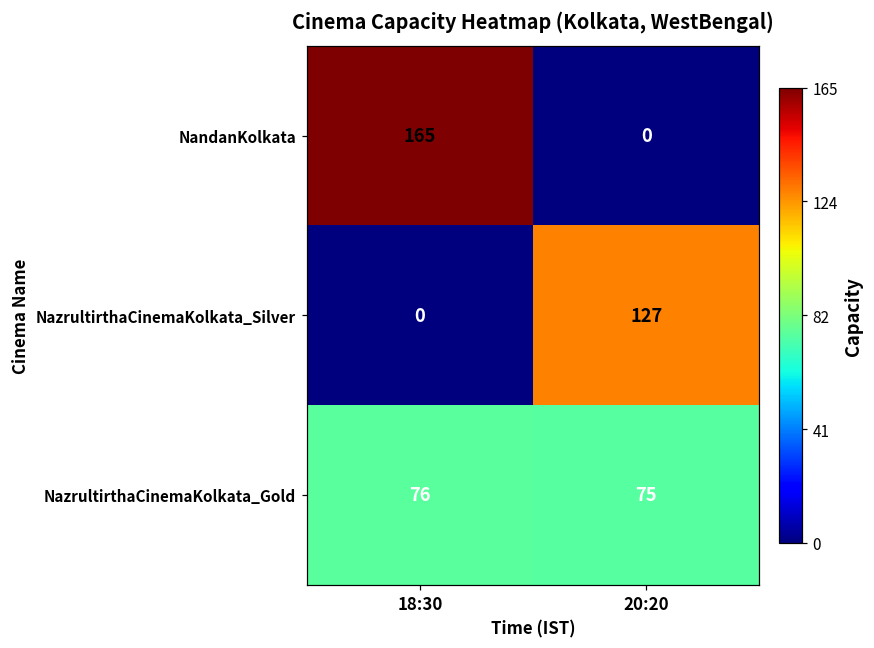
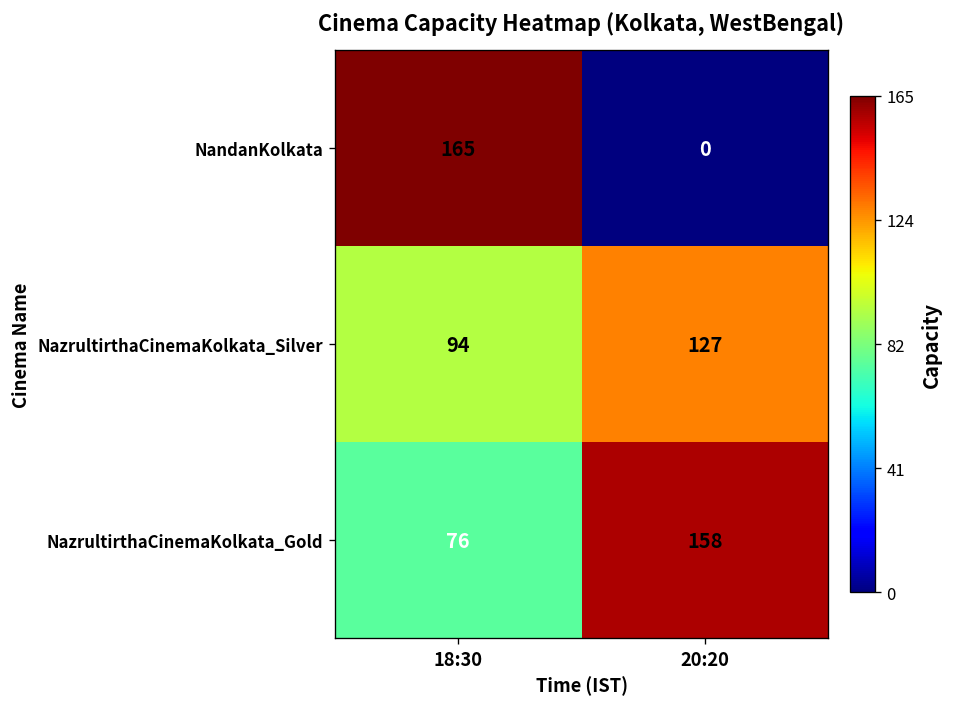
  {
    "NandanKolkata": {
      "18:30": 165,
      "20:20": 0
    },
    "NazrultirthaCinemaKolkata_Silver": {
-     "18:30": 0,
+     "18:30": 94,
      "20:20": 127
    },
    "NazrultirthaCinemaKolkata_Gold": {
      "18:30": 76,
-     "20:20": 75
+     "20:20": 158
    }
  }
